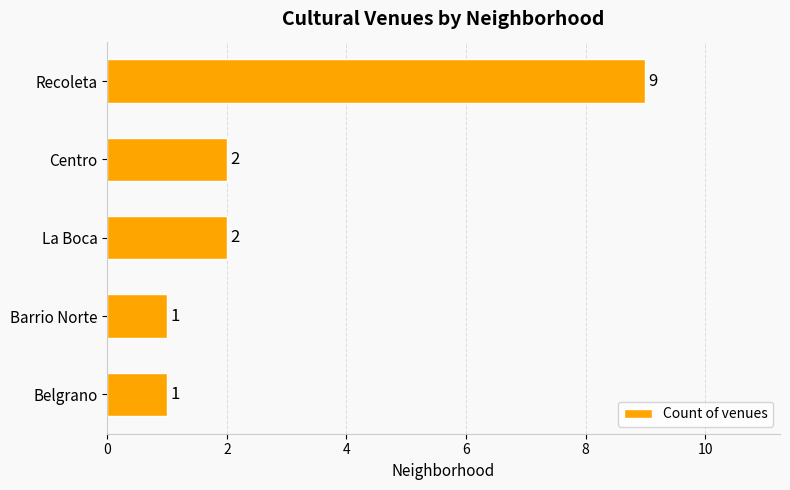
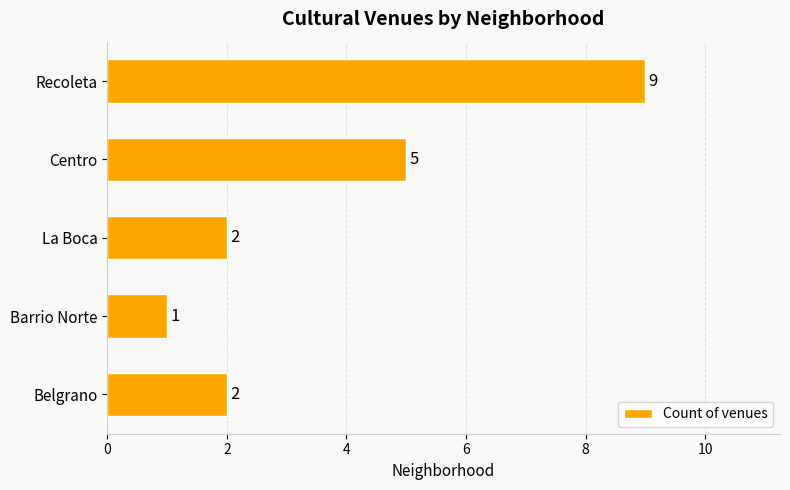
  {
    "Recoleta": 9,
-   "Centro": 2,
+   "Centro": 5,
    "La Boca": 2,
    "Barrio Norte": 1,
-   "Belgrano": 1
+   "Belgrano": 2
  }
